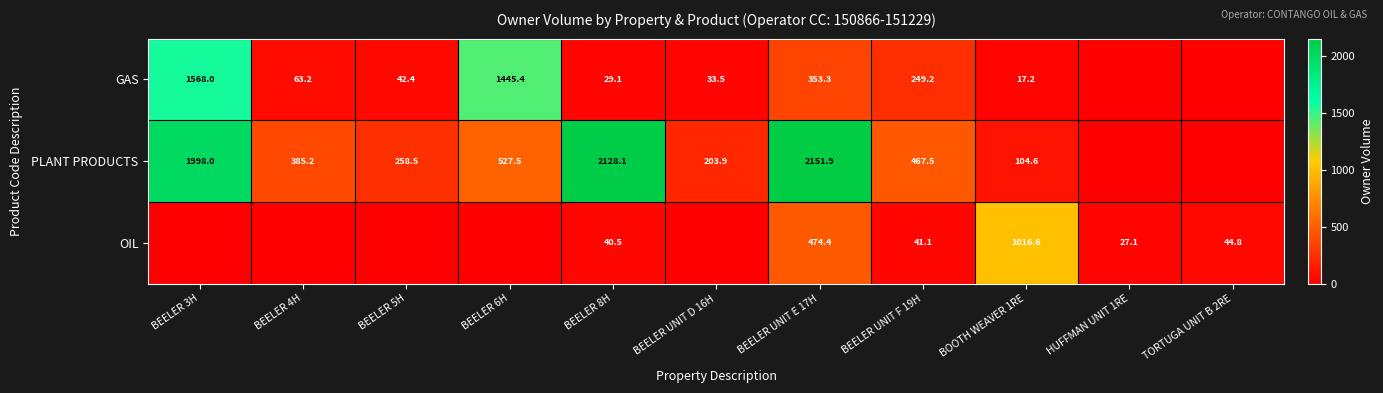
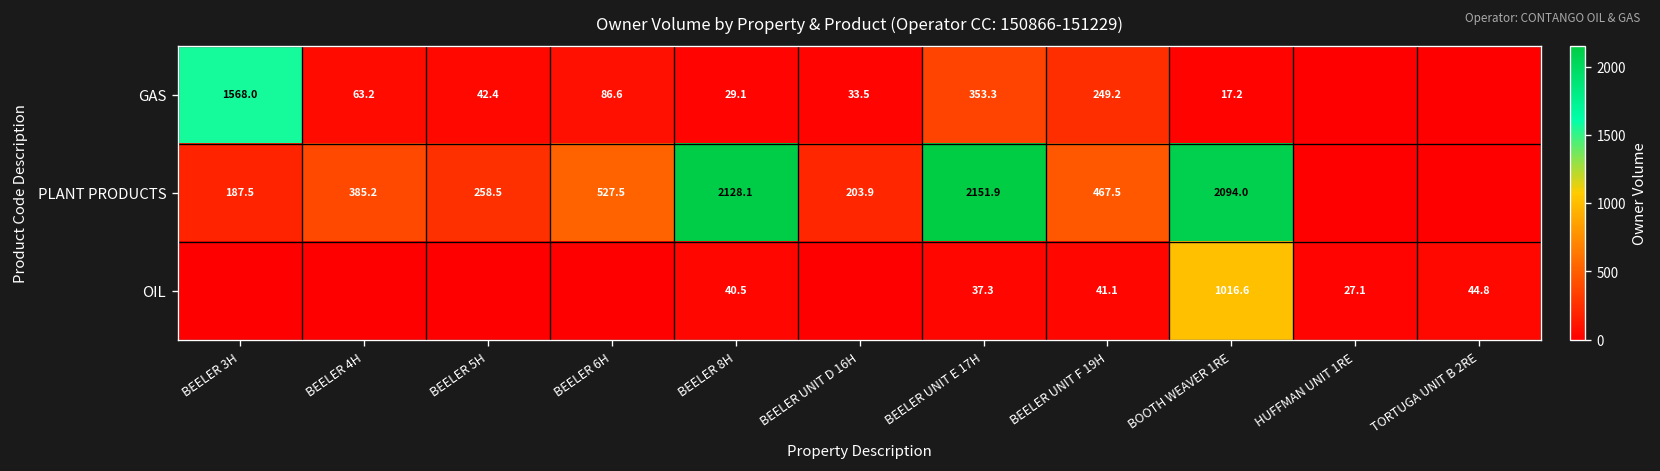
  {
    "GAS": {
      "BEELER 3H": 1568.0,
      "BEELER 4H": 63.2,
      "BEELER 5H": 42.4,
-     "BEELER 6H": 1445.4,
+     "BEELER 6H": 86.6,
      "BEELER 8H": 29.1,
      "BEELER UNIT D 16H": 33.5,
      "BEELER UNIT E 17H": 353.3,
      "BEELER UNIT F 19H": 249.2,
      "BOOTH WEAVER 1RE": 17.2
    },
    "PLANT PRODUCTS": {
-     "BEELER 3H": 1998.0,
+     "BEELER 3H": 187.5,
      "BEELER 4H": 385.2,
      "BEELER 5H": 258.5,
      "BEELER 6H": 527.5,
      "BEELER 8H": 2128.1,
      "BEELER UNIT D 16H": 203.9,
      "BEELER UNIT E 17H": 2151.9,
      "BEELER UNIT F 19H": 467.5,
-     "BOOTH WEAVER 1RE": 104.6
+     "BOOTH WEAVER 1RE": 2094.0
    },
    "OIL": {
      "BEELER 8H": 40.5,
-     "BEELER UNIT E 17H": 474.4,
+     "BEELER UNIT E 17H": 37.3,
      "BEELER UNIT F 19H": 41.1,
      "BOOTH WEAVER 1RE": 1016.6,
      "HUFFMAN UNIT 1RE": 27.1,
      "TORTUGA UNIT B 2RE": 44.8
    }
  }
